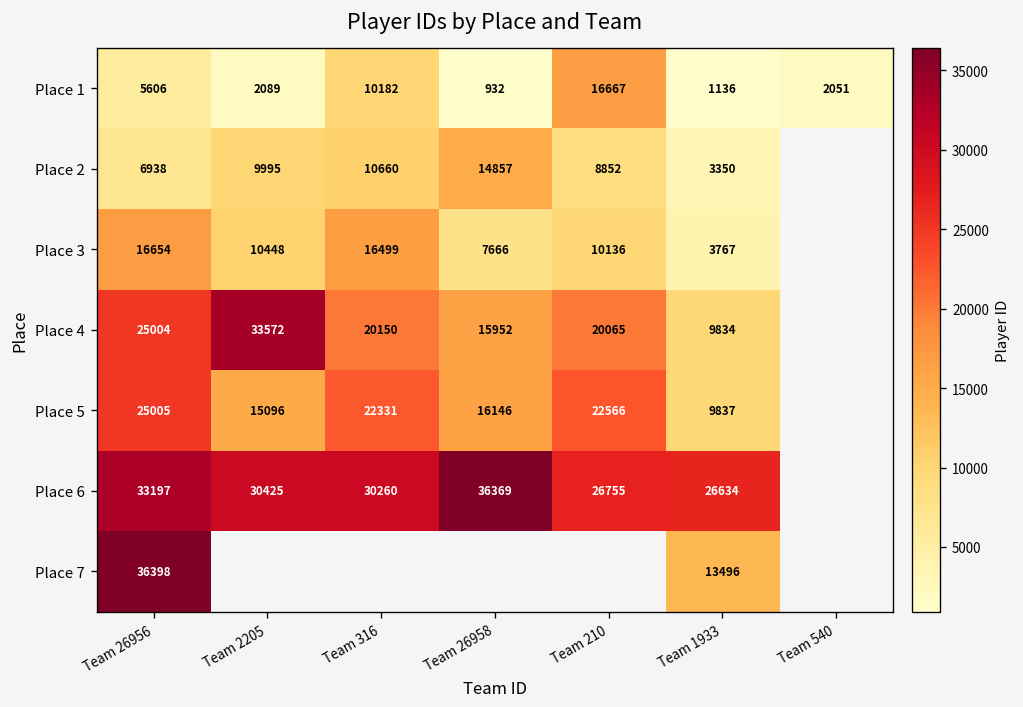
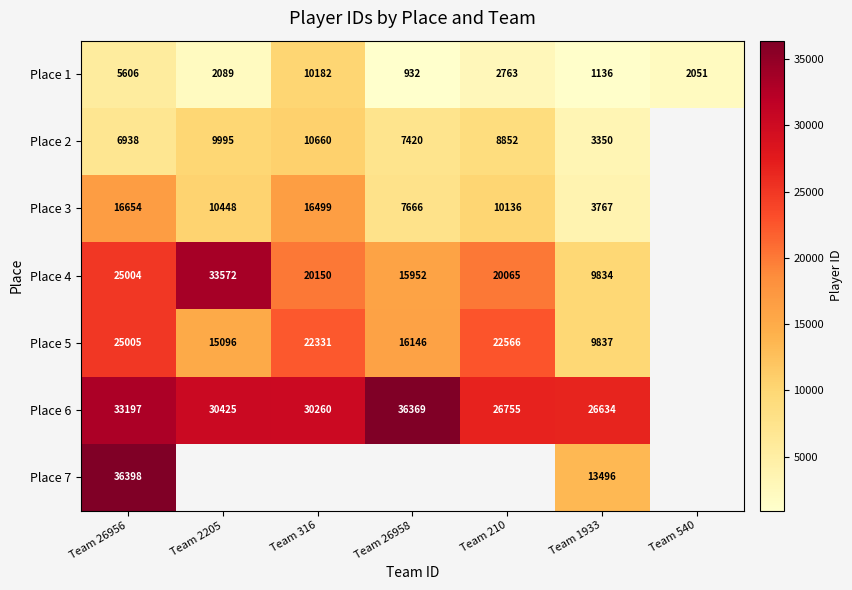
  {
    "Place 1": {
      "Team 26956": 5606,
      "Team 2205": 2089,
      "Team 316": 10182,
      "Team 26958": 932,
-     "Team 210": 16667,
+     "Team 210": 2763,
      "Team 1933": 1136,
      "Team 540": 2051
    },
    "Place 2": {
      "Team 26956": 6938,
      "Team 2205": 9995,
      "Team 316": 10660,
-     "Team 26958": 14857,
+     "Team 26958": 7420,
      "Team 210": 8852,
      "Team 1933": 3350
    },
    "Place 3": {
      "Team 26956": 16654,
      "Team 2205": 10448,
      "Team 316": 16499,
      "Team 26958": 7666,
      "Team 210": 10136,
      "Team 1933": 3767
    },
    "Place 4": {
      "Team 26956": 25004,
      "Team 2205": 33572,
      "Team 316": 20150,
      "Team 26958": 15952,
      "Team 210": 20065,
      "Team 1933": 9834
    },
    "Place 5": {
      "Team 26956": 25005,
      "Team 2205": 15096,
      "Team 316": 22331,
      "Team 26958": 16146,
      "Team 210": 22566,
      "Team 1933": 9837
    },
    "Place 6": {
      "Team 26956": 33197,
      "Team 2205": 30425,
      "Team 316": 30260,
      "Team 26958": 36369,
      "Team 210": 26755,
      "Team 1933": 26634
    },
    "Place 7": {
      "Team 26956": 36398,
      "Team 1933": 13496
    }
  }
